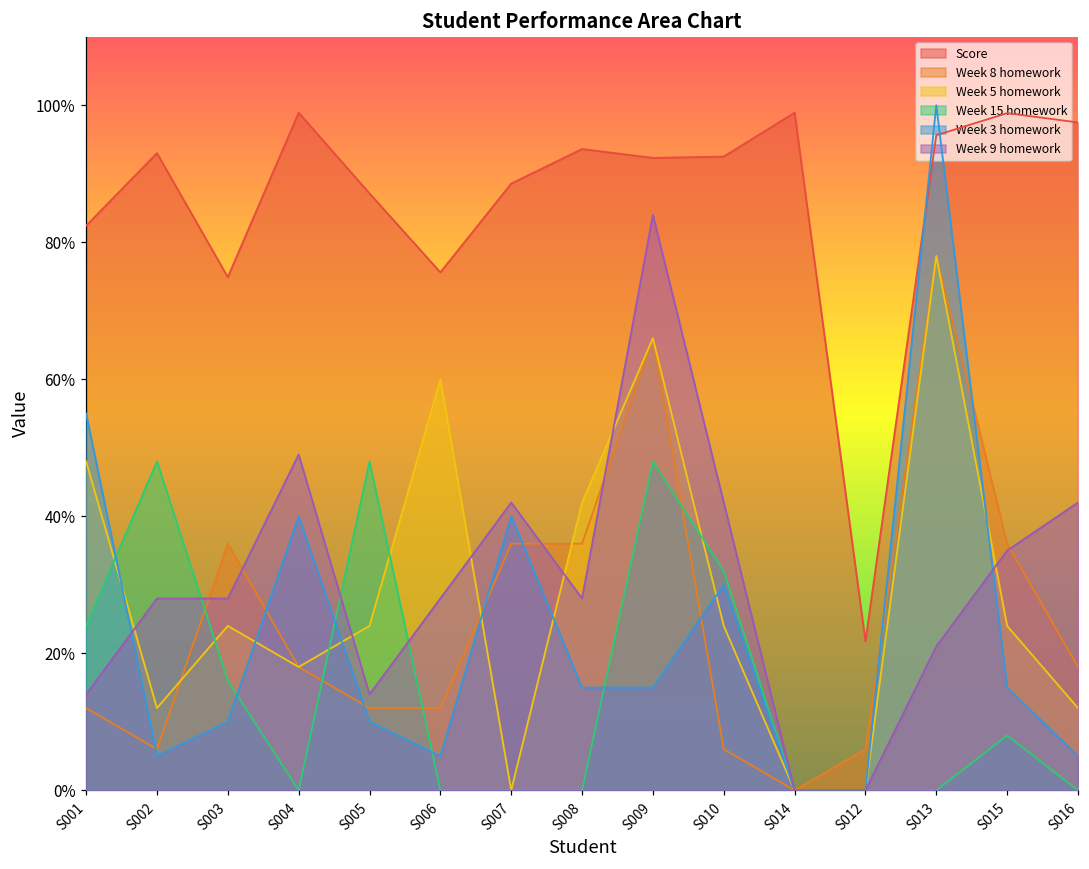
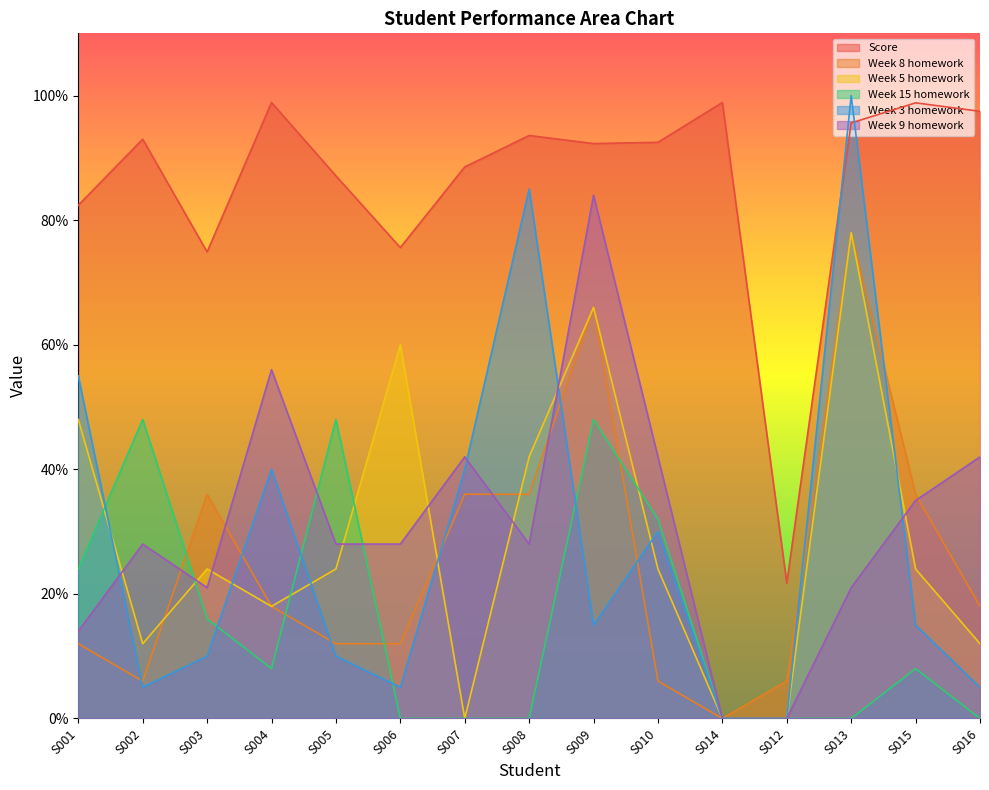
  {
    "Week 15 homework": {
      "S001": "24%",
      "S002": "48%",
      "S003": "16%",
-     "S004": "0%",
+     "S004": "8%",
      "S005": "48%",
      "S006": "0%",
      "S008": "0%",
      "S009": "48%",
      "S010": "32%",
      "S013": "0%",
      "S015": "8%",
      "S016": "0%"
    },
    "Week 3 homework": {
      "S001": "55%",
      "S002": "5%",
      "S003": "10%",
      "S004": "40%",
      "S005": "10%",
      "S006": "5%",
      "S007": "40%",
-     "S008": "15%",
+     "S008": "85%",
      "S009": "15%",
      "S010": "30%",
      "S015": "15%",
      "S016": "5%"
    },
    "Week 9 homework": {
      "S001": "14%",
      "S002": "28%",
-     "S003": "28%",
-     "S004": "49%",
-     "S005": "14%",
+     "S003": "21%",
+     "S004": "56%",
+     "S005": "28%",
      "S006": "28%",
      "S007": "42%",
      "S008": "28%",
      "S009": "84%",
      "S010": "42%",
      "S013": "21%",
      "S015": "35%",
      "S016": "42%"
    }
  }
